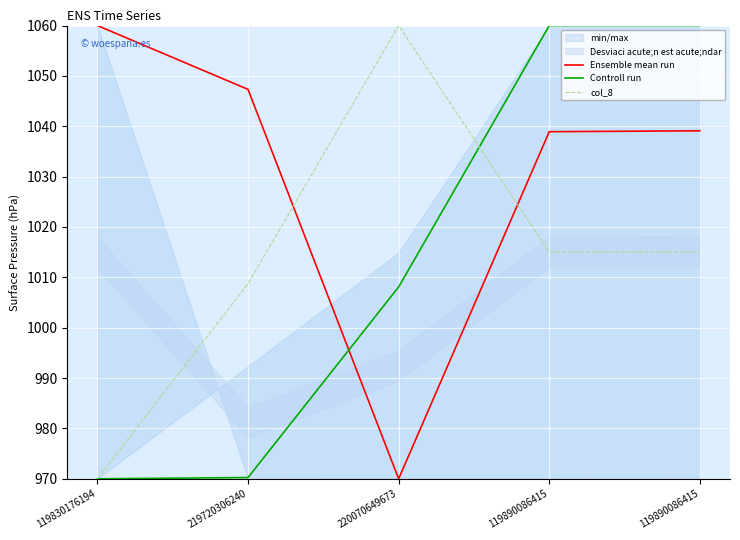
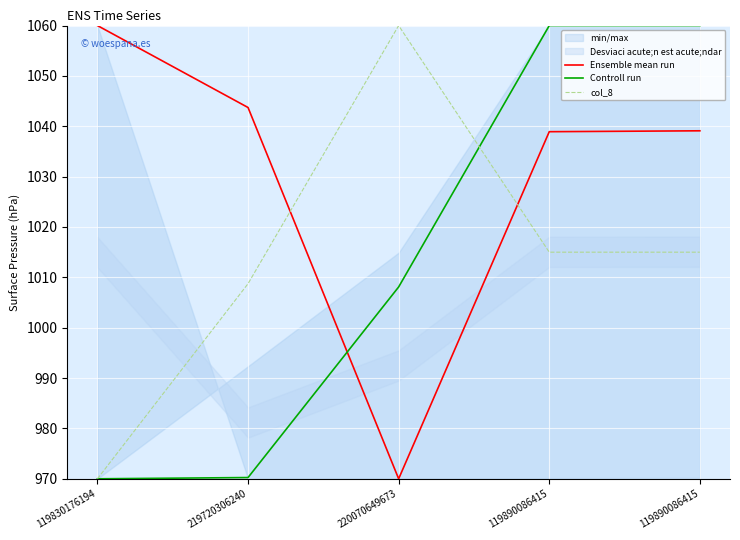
  {
    "Ensemble mean run": {
-     "219720306240": 1047,
+     "219720306240": 1044,
      "220070649673": 970
    },
    "Controll run": {
      "219720306240": 970,
      "220070649673": 1008
    },
    "col_8": {
      "219720306240": 1009,
      "220070649673": 1060
    }
  }
